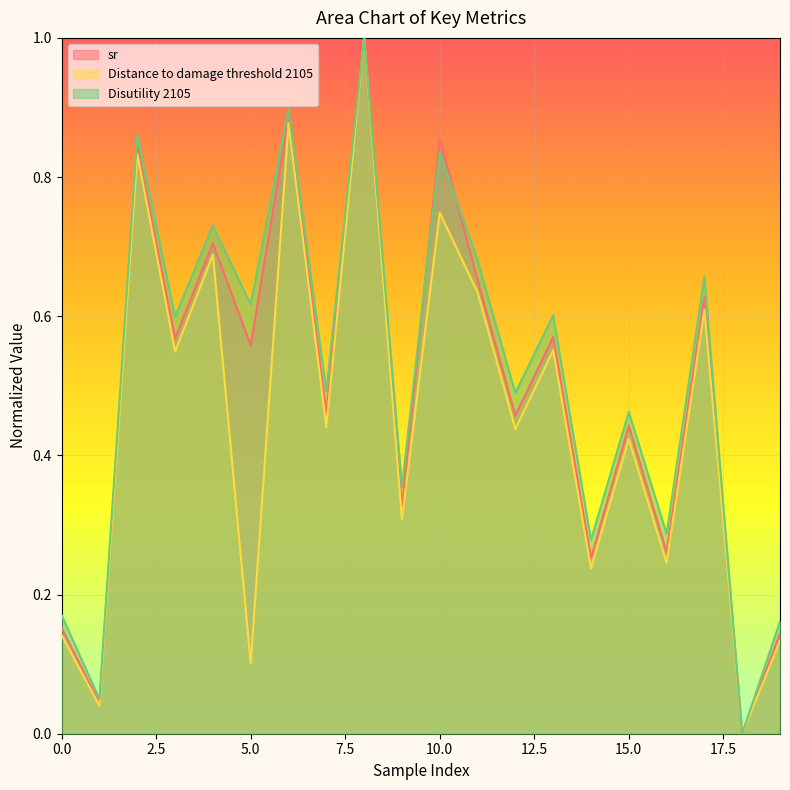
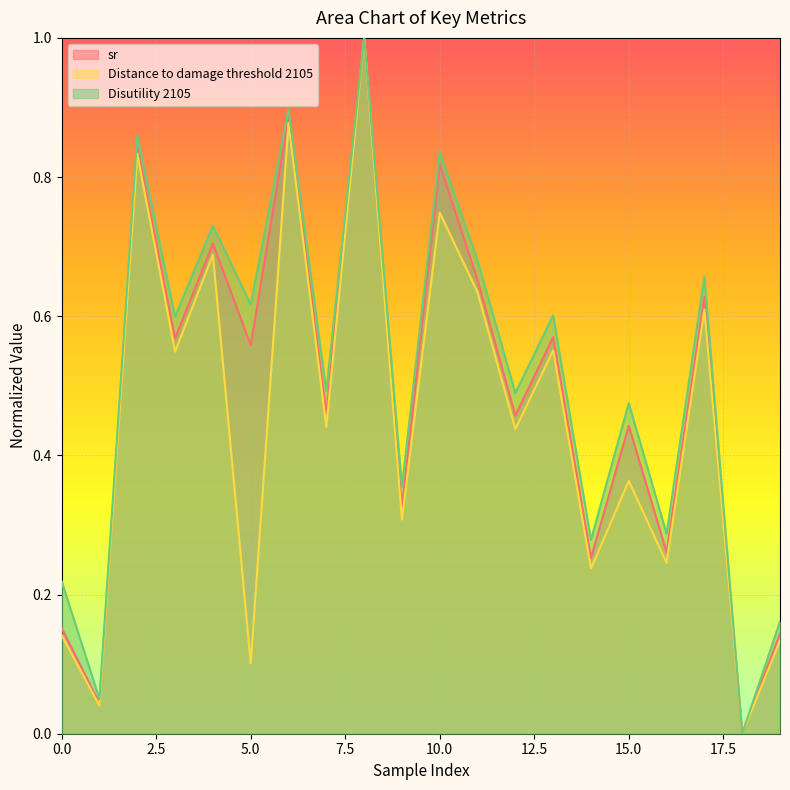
  {
    "sr": {
      "0.0": 0.15,
      "5.0": 0.56,
-     "10.0": 0.86,
+     "10.0": 0.82,
      "15.0": 0.44
    },
    "Distance to damage threshold 2105": {
      "0.0": 0.14,
      "5.0": 0.10,
      "10.0": 0.75,
-     "15.0": 0.42
+     "15.0": 0.36
    },
    "Disutility 2105": {
-     "0.0": 0.17,
+     "0.0": 0.22,
      "5.0": 0.62,
      "10.0": 0.84,
-     "15.0": 0.46
+     "15.0": 0.47
    }
  }
